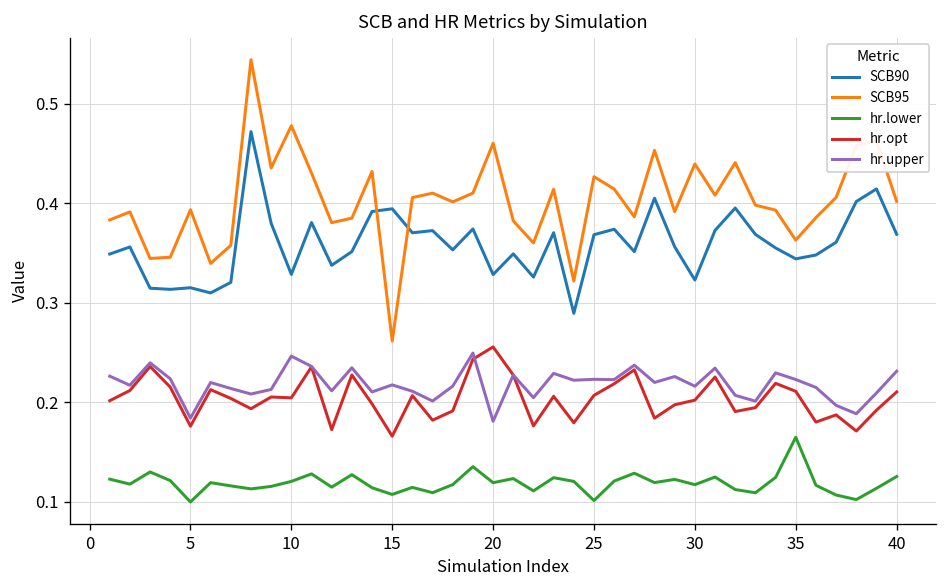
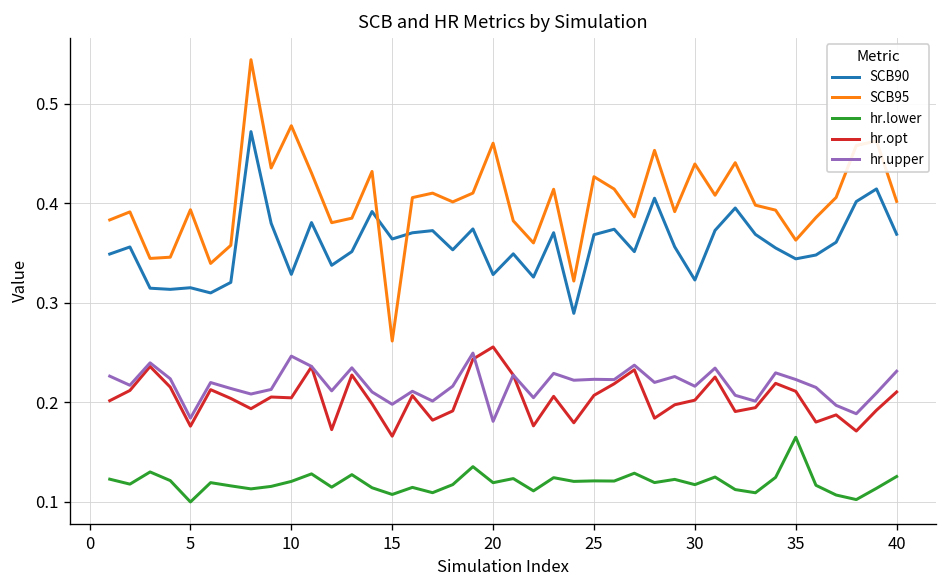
  {
    "SCB90": {
      "5": 0.32,
      "10": 0.33,
-     "15": 0.39,
+     "15": 0.36,
      "20": 0.33,
      "25": 0.37,
      "30": 0.32,
      "35": 0.34,
      "40": 0.37
    },
    "SCB95": {
      "5": 0.39,
      "10": 0.48,
      "15": 0.26,
      "20": 0.46,
      "25": 0.43,
      "30": 0.44,
      "35": 0.36,
      "40": 0.40
    },
    "hr.lower": {
      "5": 0.10,
      "10": 0.12,
      "15": 0.11,
      "20": 0.12,
-     "25": 0.10,
+     "25": 0.12,
      "30": 0.12,
      "35": 0.17,
      "40": 0.13
    },
    "hr.opt": {
      "5": 0.18,
      "10": 0.20,
      "15": 0.17,
      "20": 0.26,
      "25": 0.21,
      "30": 0.20,
      "35": 0.21,
      "40": 0.21
    },
    "hr.upper": {
      "5": 0.18,
      "10": 0.25,
-     "15": 0.22,
+     "15": 0.20,
      "20": 0.18,
      "25": 0.22,
      "30": 0.22,
      "35": 0.22,
      "40": 0.23
    }
  }
